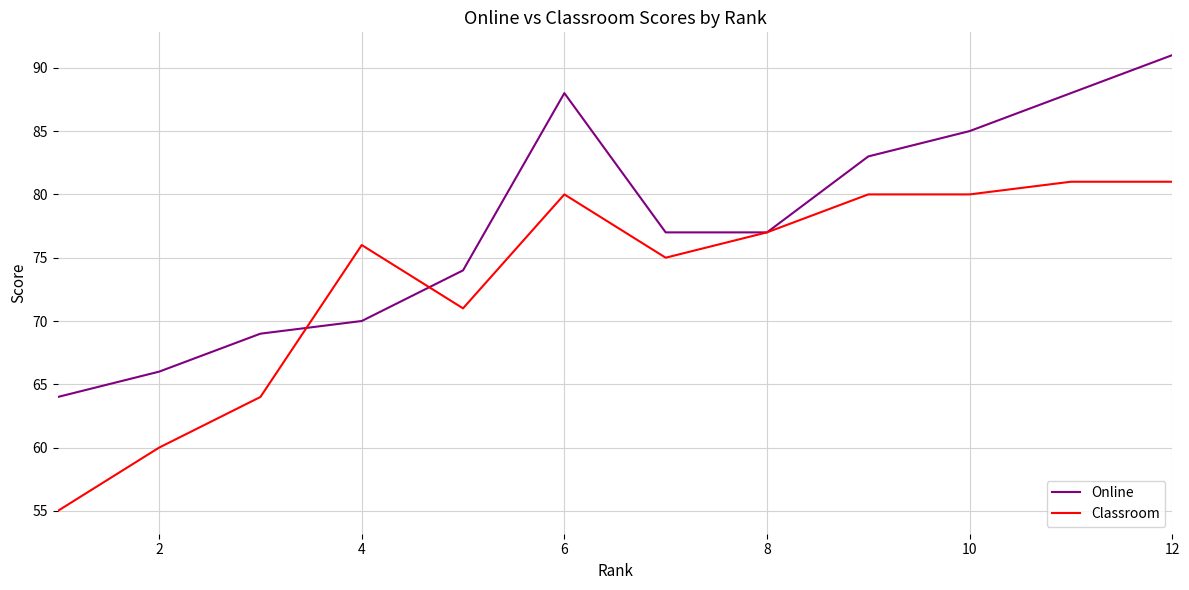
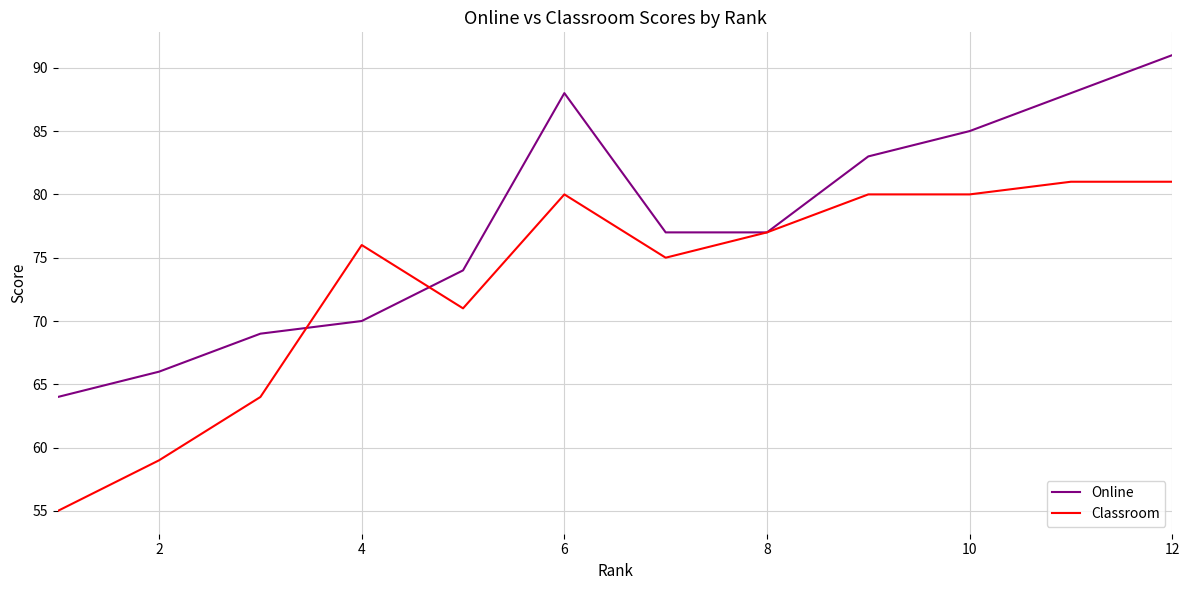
  {
    "Online": {
      "2": 66,
      "4": 70,
      "6": 88,
      "10": 85,
      "12": 91
    },
    "Classroom": {
-     "2": 60,
+     "2": 59,
      "4": 76,
      "6": 80,
      "10": 80,
      "12": 81
    }
  }
